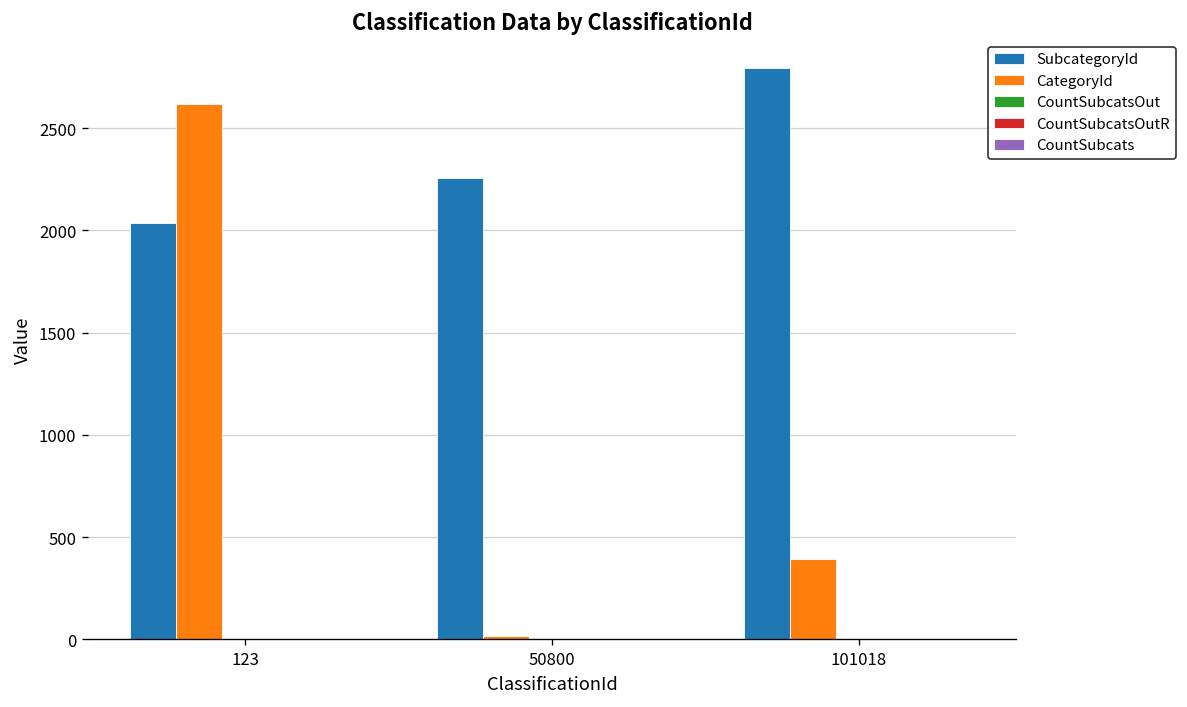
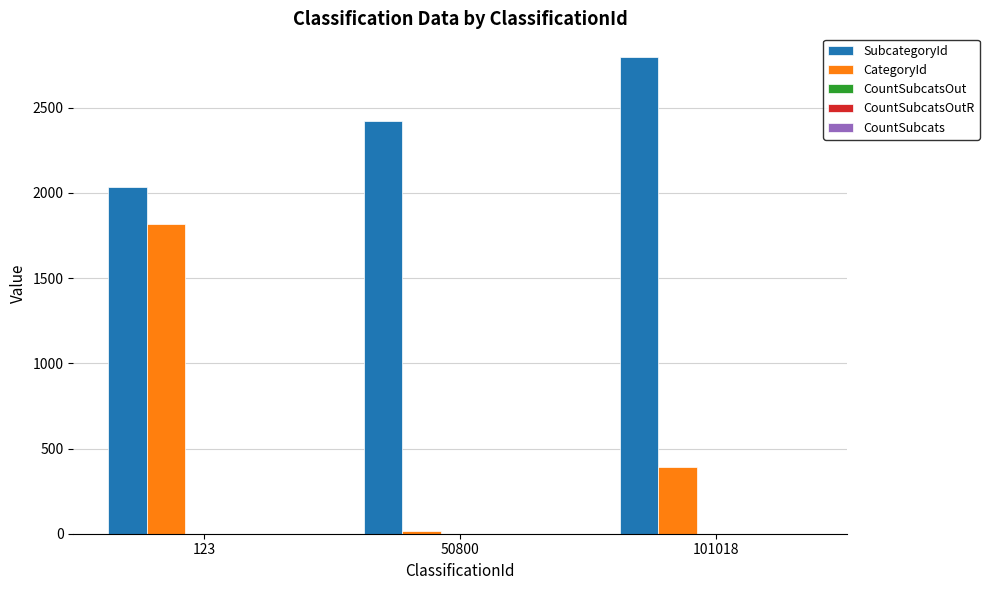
  {
    "SubcategoryId": {
      "123": 2040,
-     "50800": 2260,
+     "50800": 2420,
      "101018": 2800
    },
    "CategoryId": {
-     "123": 2620,
+     "123": 1820,
      "50800": 20,
      "101018": 390
    },
    "CountSubcatsOutR": {
      "123": 0,
      "50800": 0,
      "101018": 0
    }
  }
